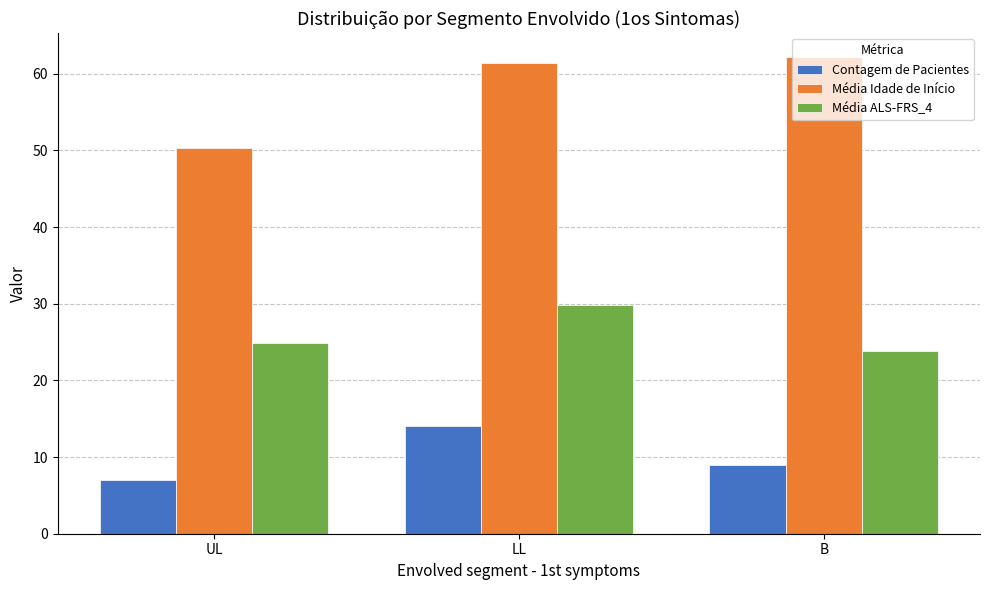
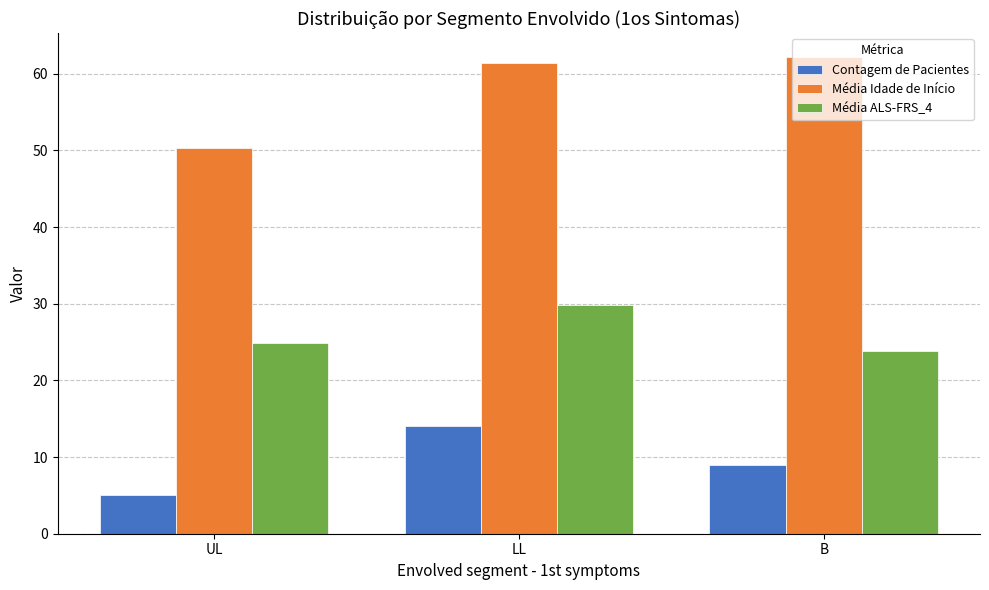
  {
    "Contagem de Pacientes": {
-     "UL": 7,
+     "UL": 5,
      "LL": 14,
      "B": 9
    },
    "Média Idade de Início": {
      "UL": 50,
      "LL": 61
    },
    "Média ALS-FRS_4": {
      "UL": 25,
      "LL": 30,
      "B": 24
    }
  }
